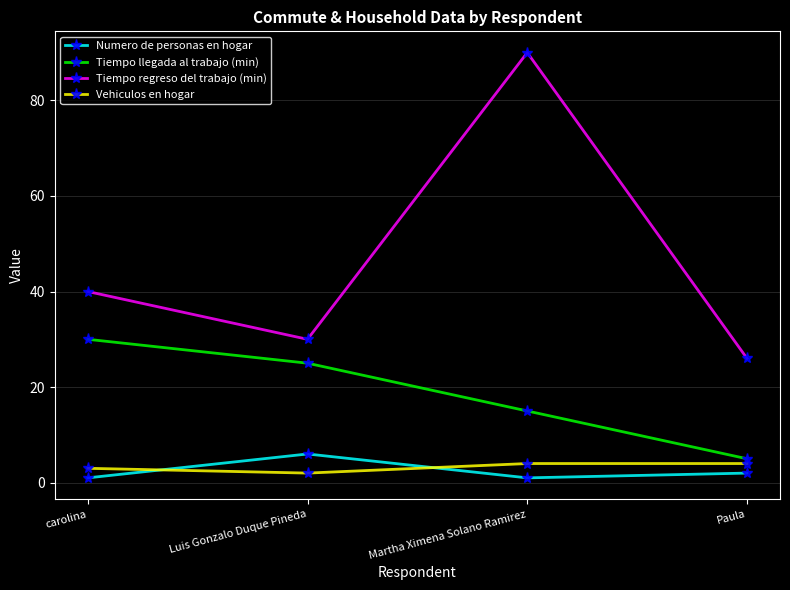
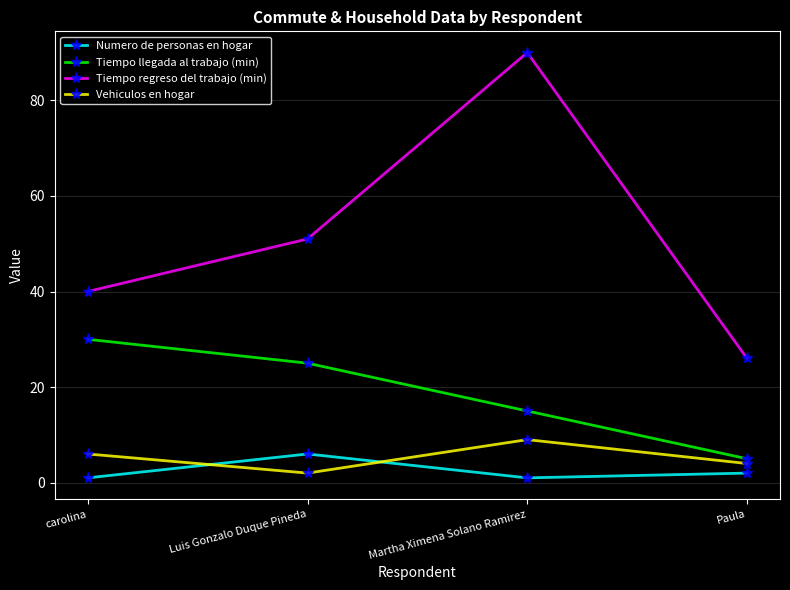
  {
    "Numero de personas en hogar": {
      "carolina": 1,
      "Luis Gonzalo Duque Pineda": 6,
      "Martha Ximena Solano Ramirez": 1,
      "Paula": 2
    },
    "Tiempo llegada al trabajo (min)": {
      "carolina": 30,
      "Luis Gonzalo Duque Pineda": 25,
      "Martha Ximena Solano Ramirez": 15,
      "Paula": 5
    },
    "Tiempo regreso del trabajo (min)": {
      "carolina": 40,
-     "Luis Gonzalo Duque Pineda": 30,
+     "Luis Gonzalo Duque Pineda": 51,
      "Martha Ximena Solano Ramirez": 90,
      "Paula": 26
    },
    "Vehiculos en hogar": {
-     "carolina": 3,
+     "carolina": 6,
      "Luis Gonzalo Duque Pineda": 2,
-     "Martha Ximena Solano Ramirez": 4,
+     "Martha Ximena Solano Ramirez": 9,
      "Paula": 4
    }
  }
